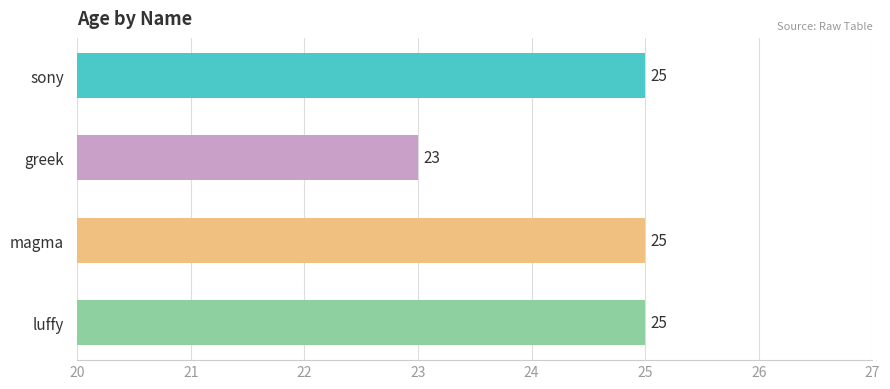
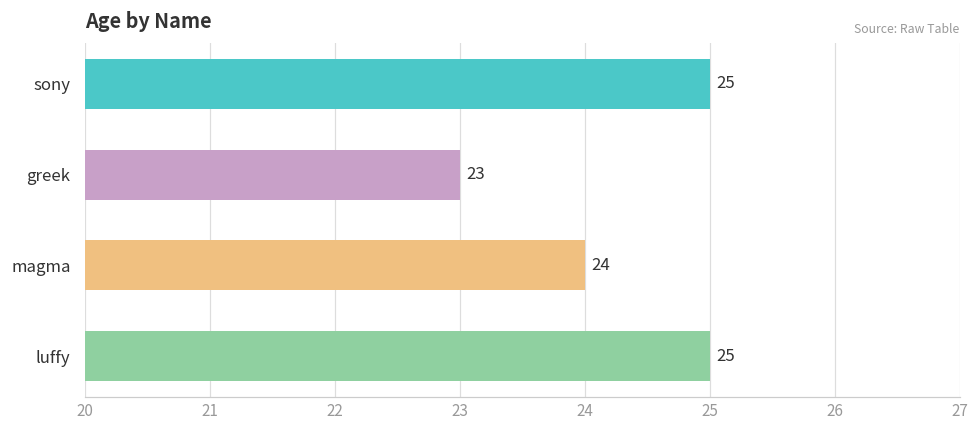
  {
    "sony": 25,
    "greek": 23,
-   "magma": 25,
+   "magma": 24,
    "luffy": 25
  }
